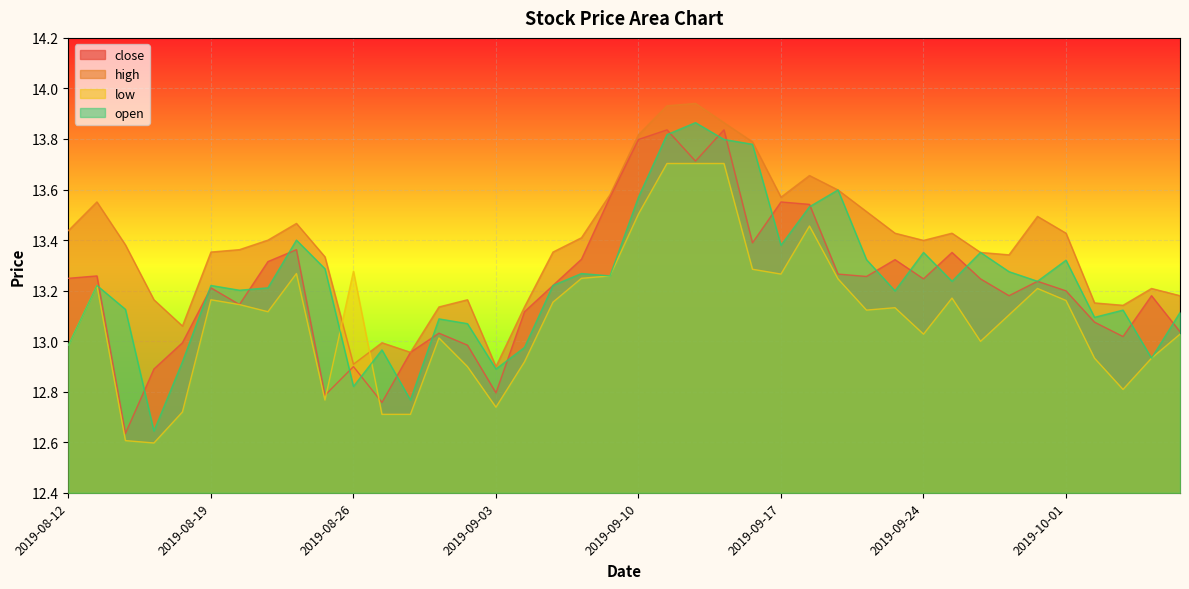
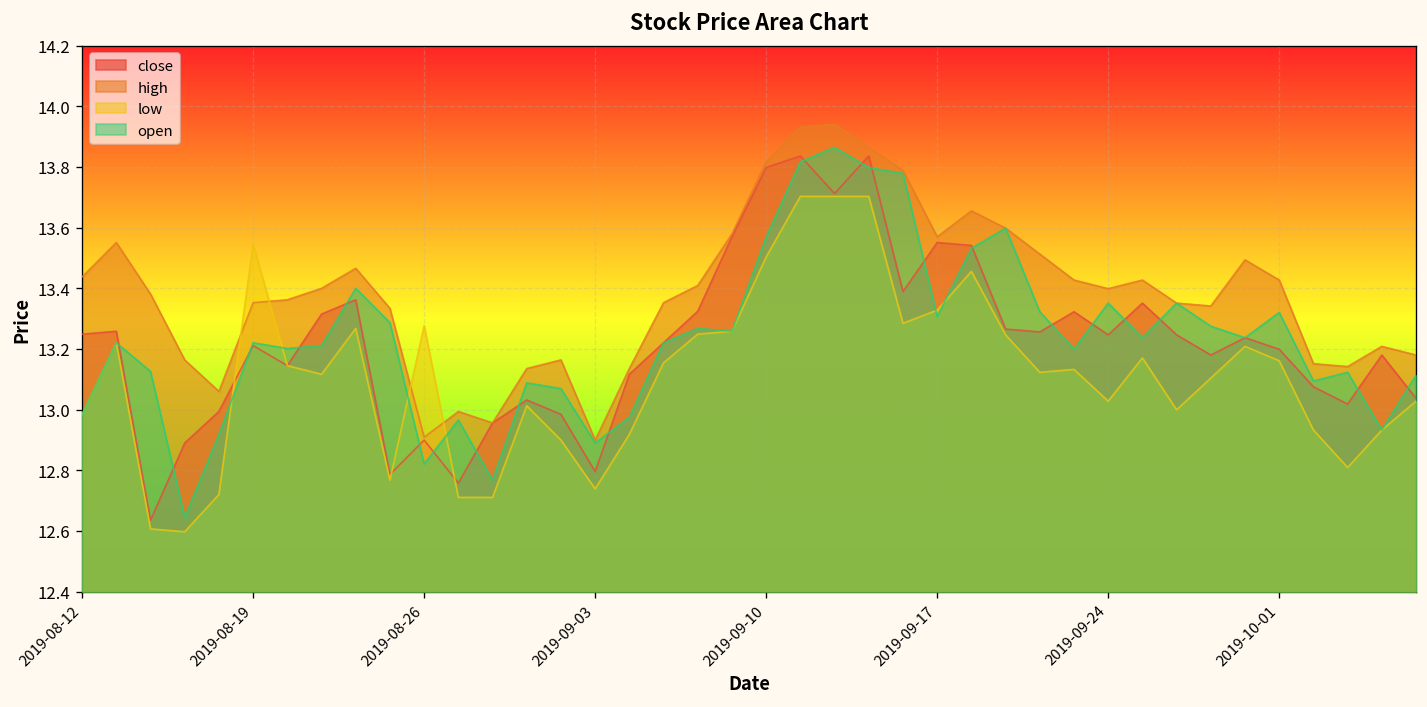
  {
    "low": {
-     "2019-08-19": 13.16,
+     "2019-08-19": 13.55,
      "2019-08-26": 13.28,
      "2019-09-03": 12.74,
      "2019-09-10": 13.50,
-     "2019-09-17": 13.27,
+     "2019-09-17": 13.33,
      "2019-09-24": 13.03,
      "2019-10-01": 13.16
    },
    "open": {
      "2019-08-26": 12.82,
      "2019-09-10": 13.57,
-     "2019-09-17": 13.38,
+     "2019-09-17": 13.31,
      "2019-09-24": 13.35,
      "2019-10-01": 13.32
    }
  }
